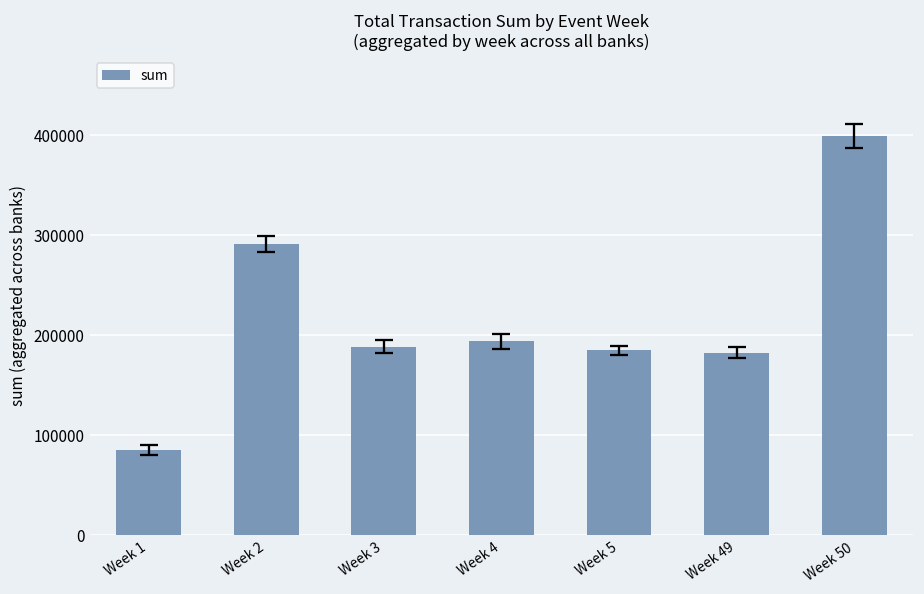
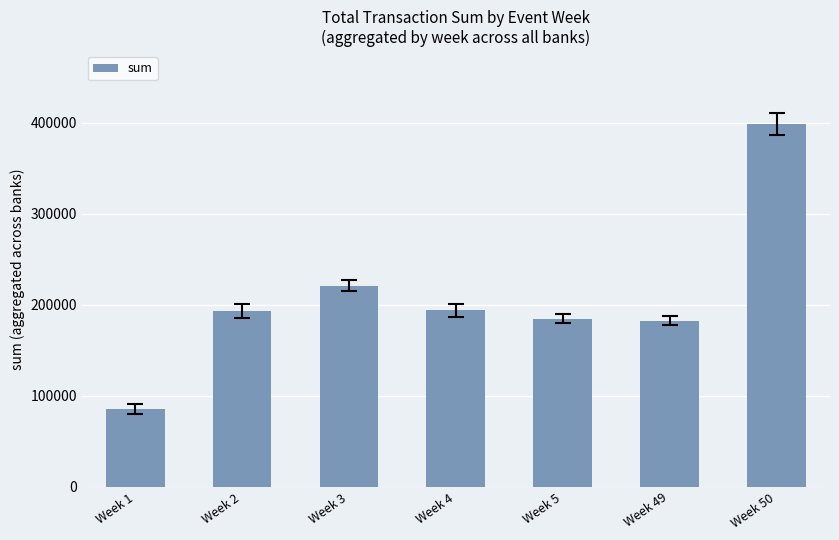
  {
    "sum": {
      "Week 1": 90000,
-     "Week 2": 290000,
-     "Week 3": 190000,
+     "Week 2": 190000,
+     "Week 3": 220000,
      "Week 4": 190000,
      "Week 5": 180000,
      "Week 49": 180000,
      "Week 50": 400000
    }
  }
